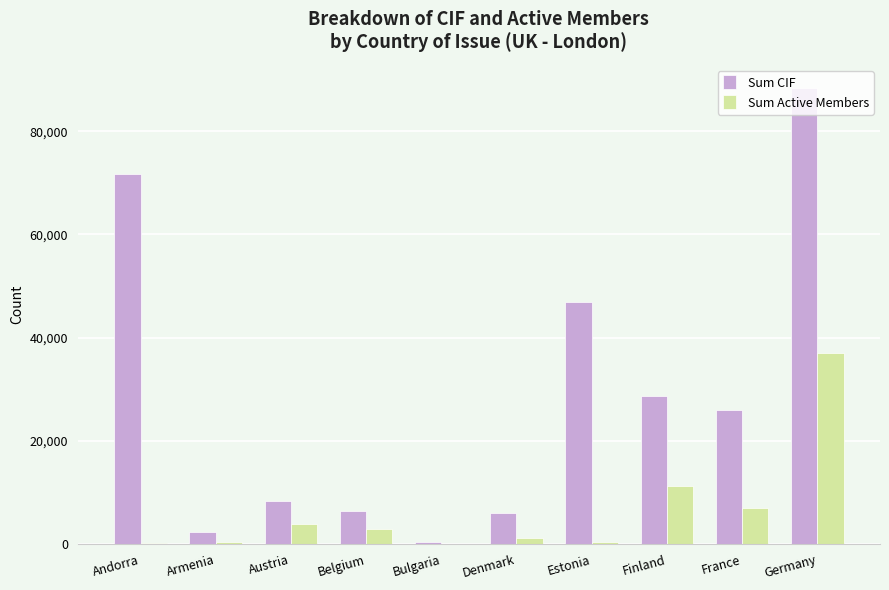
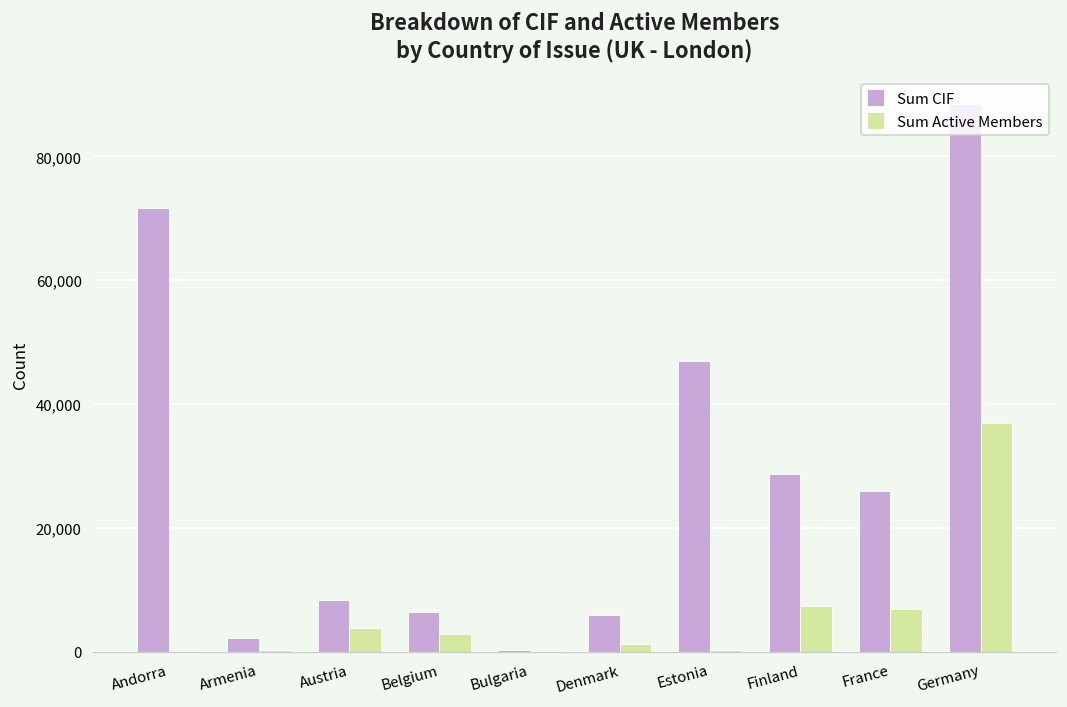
  {
    "Sum CIF": {
      "Andorra": "72,000",
      "Armenia": "2,000",
      "Austria": "8,000",
      "Belgium": "6,000",
      "Denmark": "6,000",
      "Estonia": "47,000",
      "Finland": "29,000",
      "France": "26,000"
    },
    "Sum Active Members": {
      "Austria": "4,000",
      "Belgium": "3,000",
      "Denmark": "1,000",
-     "Finland": "11,000",
+     "Finland": "7,000",
      "France": "7,000",
      "Germany": "37,000"
    }
  }
